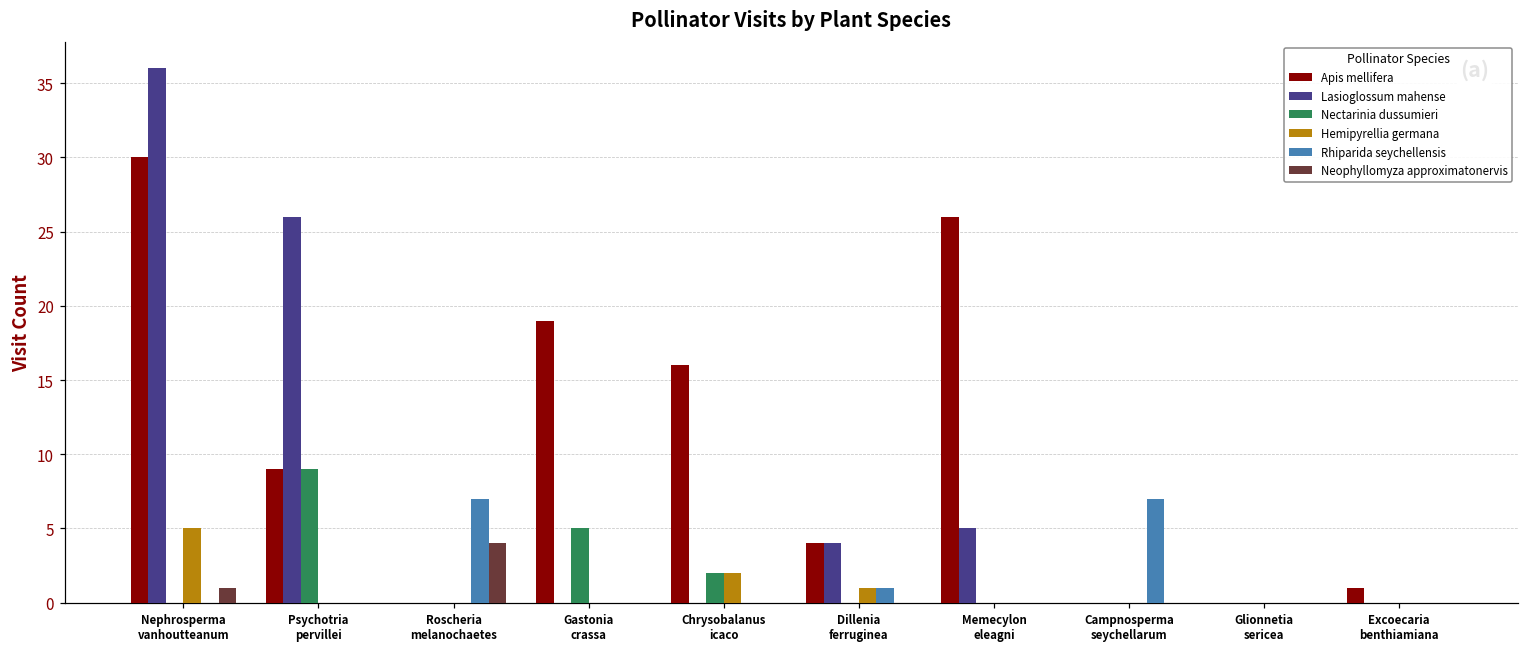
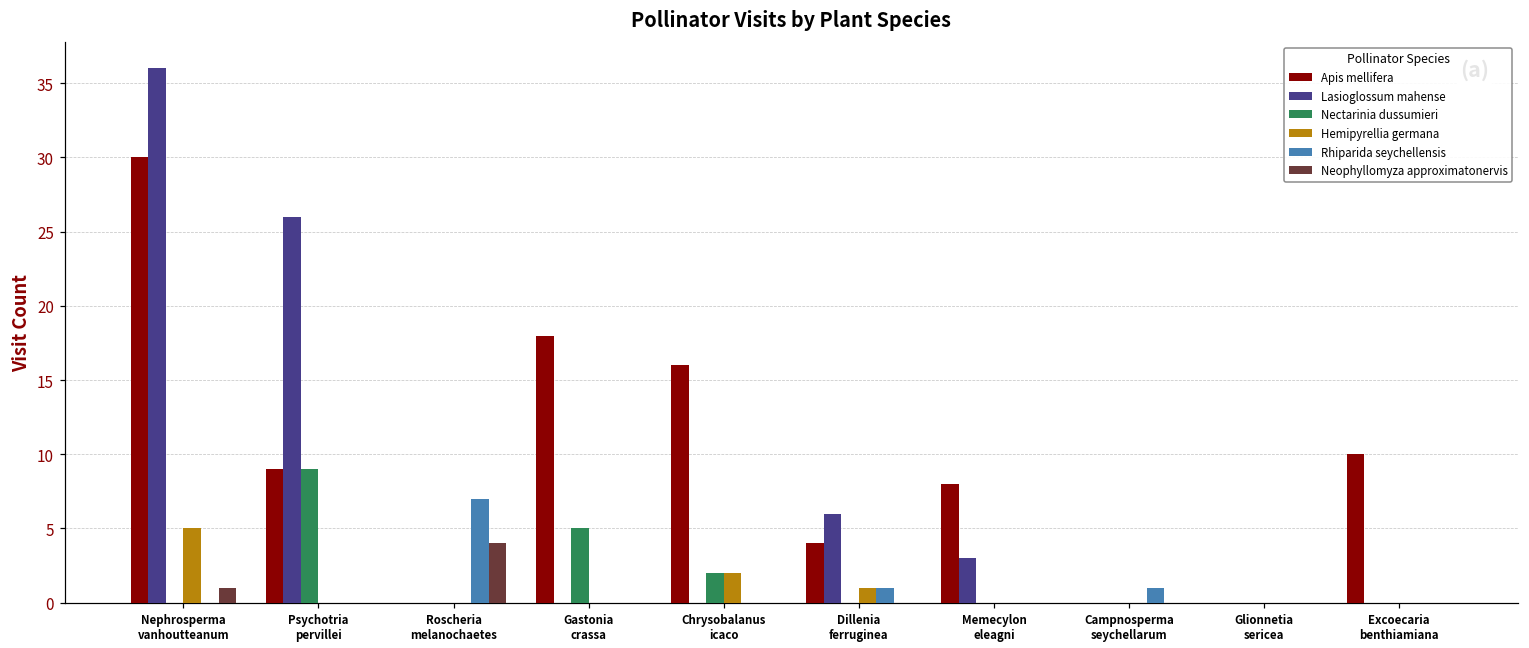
  {
    "Apis mellifera": {
      "Nephrosperma vanhoutteanum": 30,
      "Psychotria pervillei": 9,
      "Roscheria melanochaetes": 0,
-     "Gastonia crassa": 19,
+     "Gastonia crassa": 18,
      "Chrysobalanus icaco": 16,
      "Dillenia ferruginea": 4,
-     "Memecylon eleagni": 26,
+     "Memecylon eleagni": 8,
      "Campnosperma seychellarum": 0,
      "Glionnetia sericea": 0,
-     "Excoecaria benthiamiana": 1
+     "Excoecaria benthiamiana": 10
    },
    "Lasioglossum mahense": {
      "Nephrosperma vanhoutteanum": 36,
      "Psychotria pervillei": 26,
      "Roscheria melanochaetes": 0,
      "Gastonia crassa": 0,
      "Chrysobalanus icaco": 0,
-     "Dillenia ferruginea": 4,
-     "Memecylon eleagni": 5,
+     "Dillenia ferruginea": 6,
+     "Memecylon eleagni": 3,
      "Campnosperma seychellarum": 0,
      "Glionnetia sericea": 0,
      "Excoecaria benthiamiana": 0
    },
    "Nectarinia dussumieri": {
      "Nephrosperma vanhoutteanum": 0,
      "Psychotria pervillei": 9,
      "Roscheria melanochaetes": 0,
      "Gastonia crassa": 5,
      "Chrysobalanus icaco": 2,
      "Dillenia ferruginea": 0,
      "Memecylon eleagni": 0,
      "Campnosperma seychellarum": 0,
      "Glionnetia sericea": 0,
      "Excoecaria benthiamiana": 0
    },
    "Hemipyrellia germana": {
      "Nephrosperma vanhoutteanum": 5,
      "Psychotria pervillei": 0,
      "Roscheria melanochaetes": 0,
      "Gastonia crassa": 0,
      "Chrysobalanus icaco": 2,
      "Dillenia ferruginea": 1,
      "Memecylon eleagni": 0,
      "Campnosperma seychellarum": 0,
      "Glionnetia sericea": 0,
      "Excoecaria benthiamiana": 0
    },
    "Rhiparida seychellensis": {
      "Nephrosperma vanhoutteanum": 0,
      "Psychotria pervillei": 0,
      "Roscheria melanochaetes": 7,
      "Gastonia crassa": 0,
      "Chrysobalanus icaco": 0,
      "Dillenia ferruginea": 1,
      "Memecylon eleagni": 0,
-     "Campnosperma seychellarum": 7,
+     "Campnosperma seychellarum": 1,
      "Glionnetia sericea": 0,
      "Excoecaria benthiamiana": 0
    },
    "Neophyllomyza approximatonervis": {
      "Nephrosperma vanhoutteanum": 1,
      "Psychotria pervillei": 0,
      "Roscheria melanochaetes": 4,
      "Gastonia crassa": 0,
      "Chrysobalanus icaco": 0,
      "Dillenia ferruginea": 0,
      "Memecylon eleagni": 0,
      "Campnosperma seychellarum": 0,
      "Glionnetia sericea": 0,
      "Excoecaria benthiamiana": 0
    }
  }
